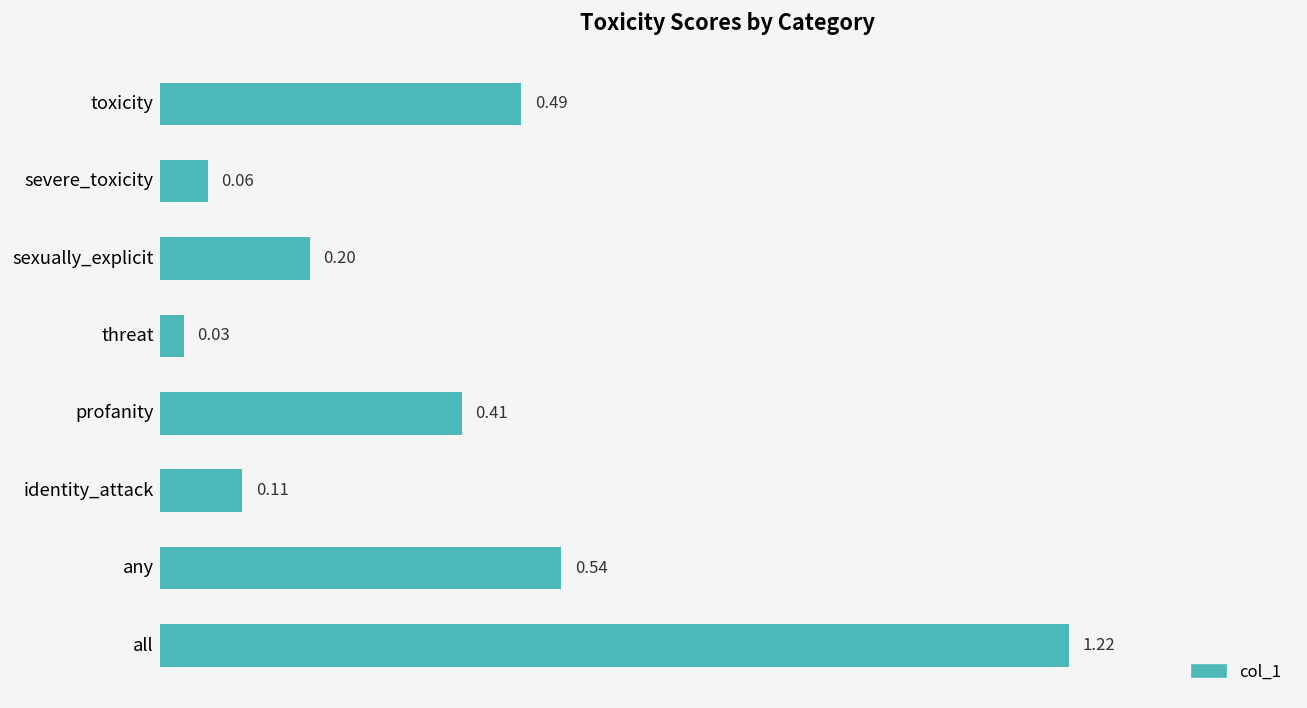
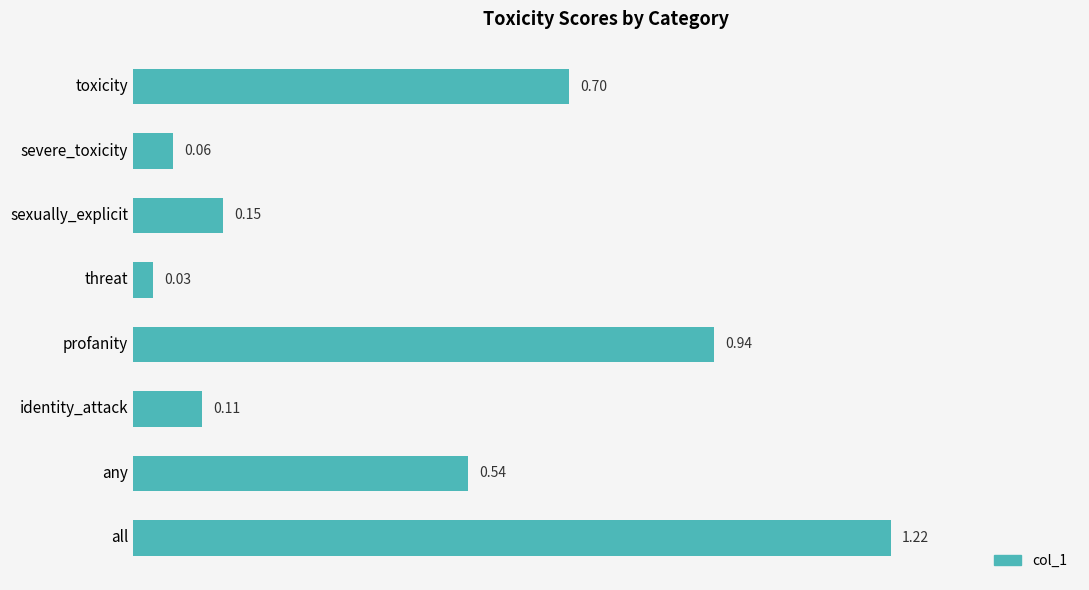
  {
-   "toxicity": 0.49,
+   "toxicity": 0.70,
    "severe_toxicity": 0.06,
-   "sexually_explicit": 0.20,
+   "sexually_explicit": 0.15,
    "threat": 0.03,
-   "profanity": 0.41,
+   "profanity": 0.94,
    "identity_attack": 0.11,
    "any": 0.54,
    "all": 1.22
  }
